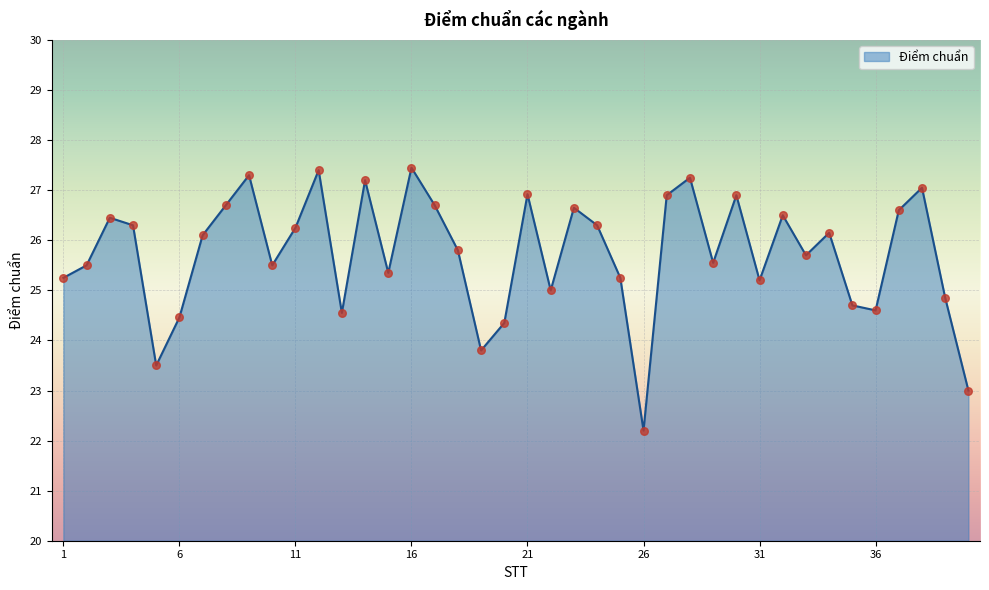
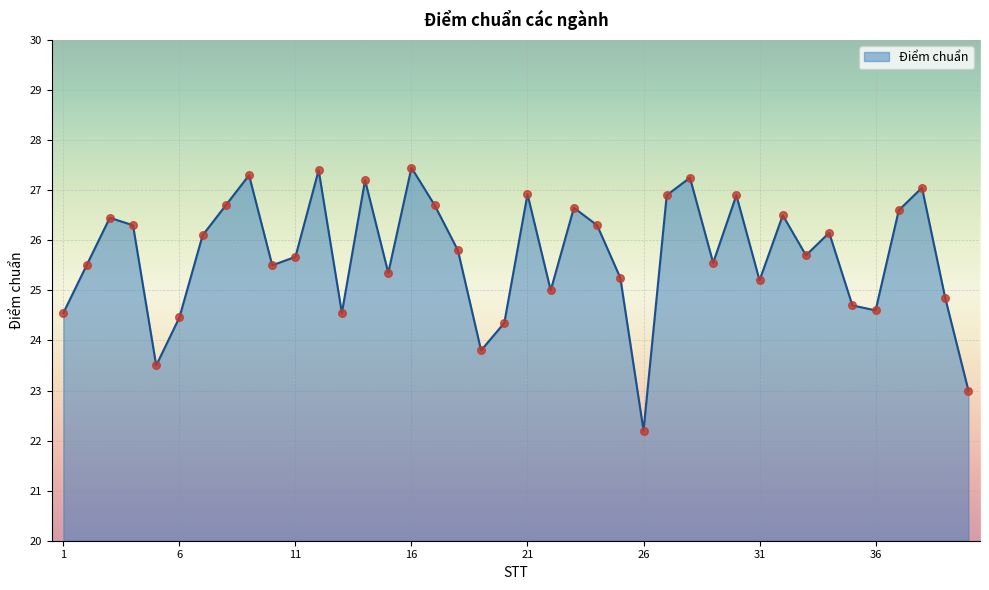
  {
-   "1": 25.3,
+   "1": 24.6,
    "6": 24.5,
-   "11": 26.3,
+   "11": 25.7,
    "16": 27.5,
    "21": 26.9,
    "26": 22.2,
    "31": 25.2,
    "36": 24.6
  }
